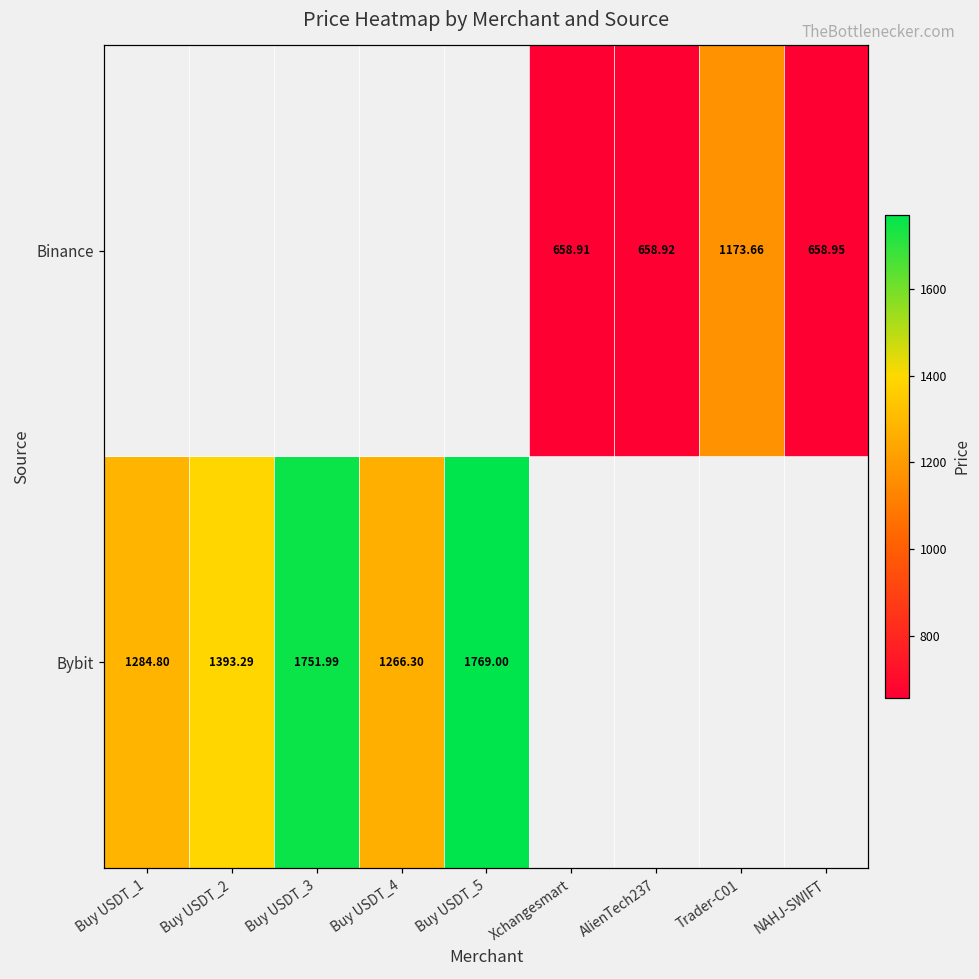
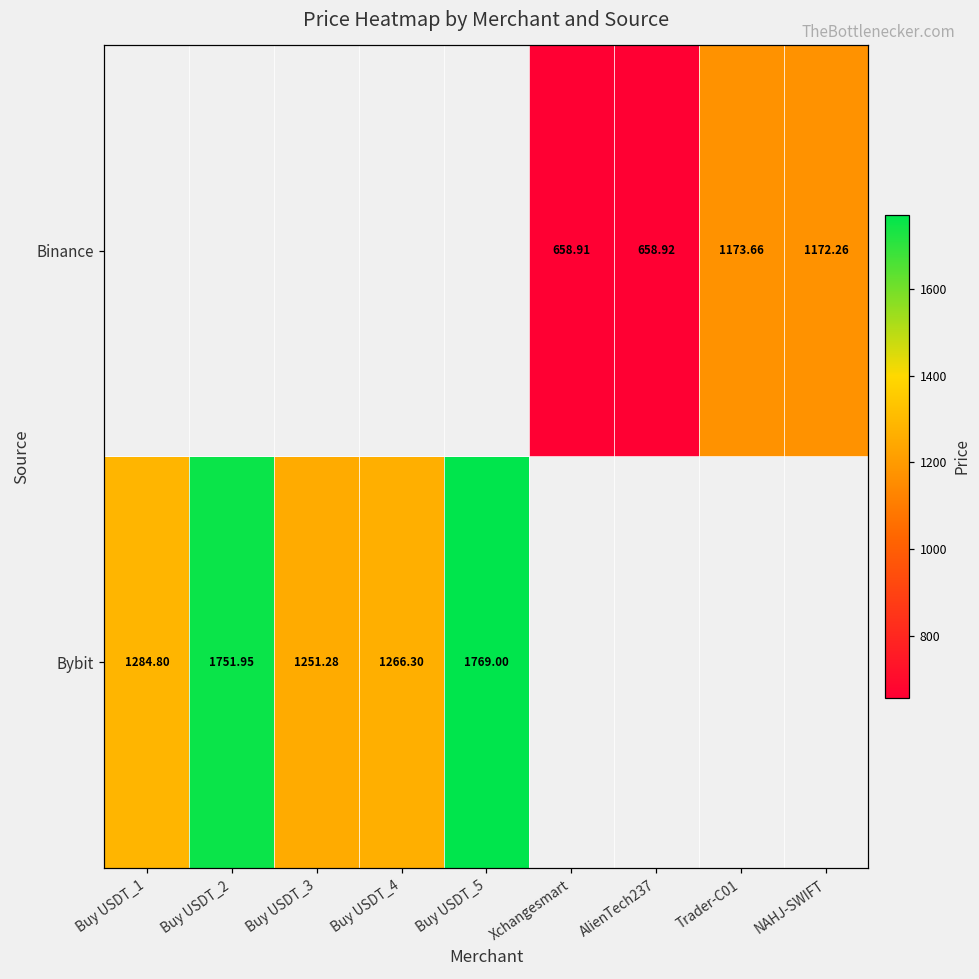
  {
    "Binance": {
      "Xchangesmart": 658.91,
      "AlienTech237": 658.92,
      "Trader-C01": 1173.66,
-     "NAHJ-SWIFT": 658.95
+     "NAHJ-SWIFT": 1172.26
    },
    "Bybit": {
      "Buy USDT_1": 1284.80,
-     "Buy USDT_2": 1393.29,
-     "Buy USDT_3": 1751.99,
+     "Buy USDT_2": 1751.95,
+     "Buy USDT_3": 1251.28,
      "Buy USDT_4": 1266.30,
      "Buy USDT_5": 1769.00
    }
  }
